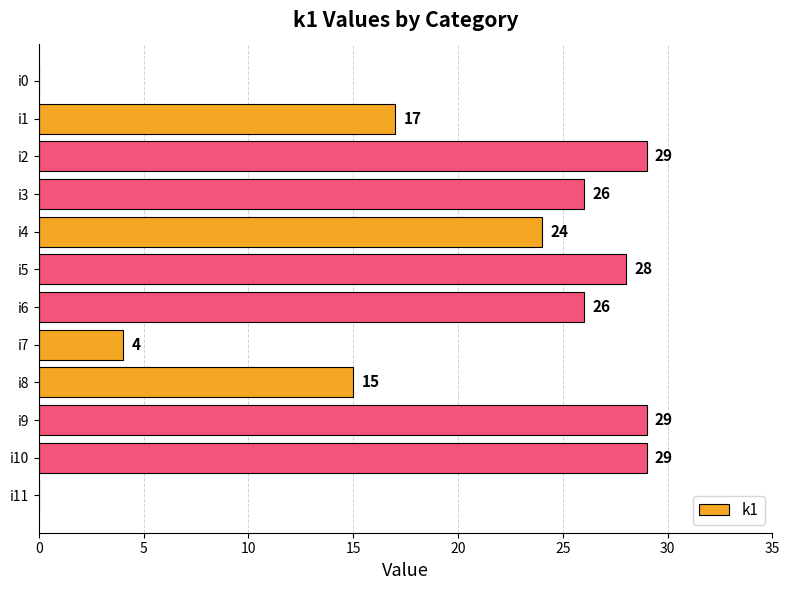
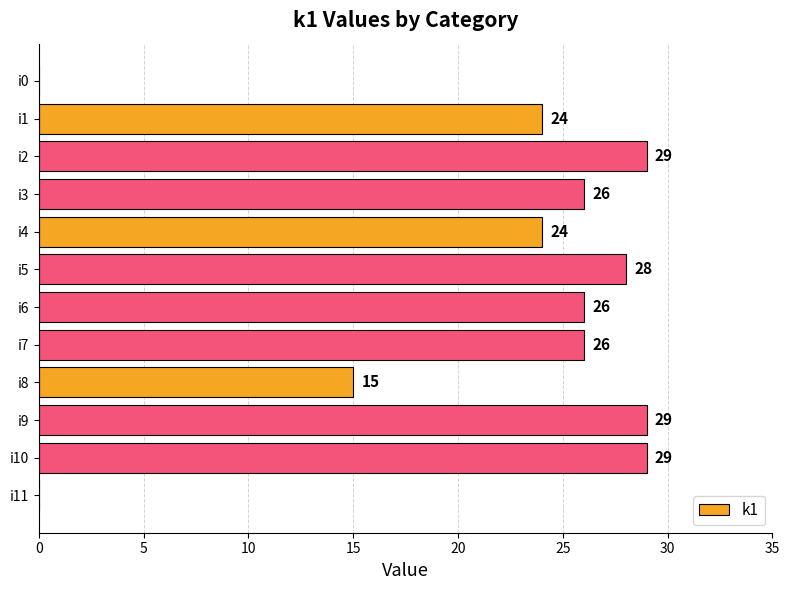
  {
-   "i1": 17,
+   "i1": 24,
    "i2": 29,
    "i3": 26,
    "i4": 24,
    "i5": 28,
    "i6": 26,
-   "i7": 4,
+   "i7": 26,
    "i8": 15,
    "i9": 29,
    "i10": 29
  }
